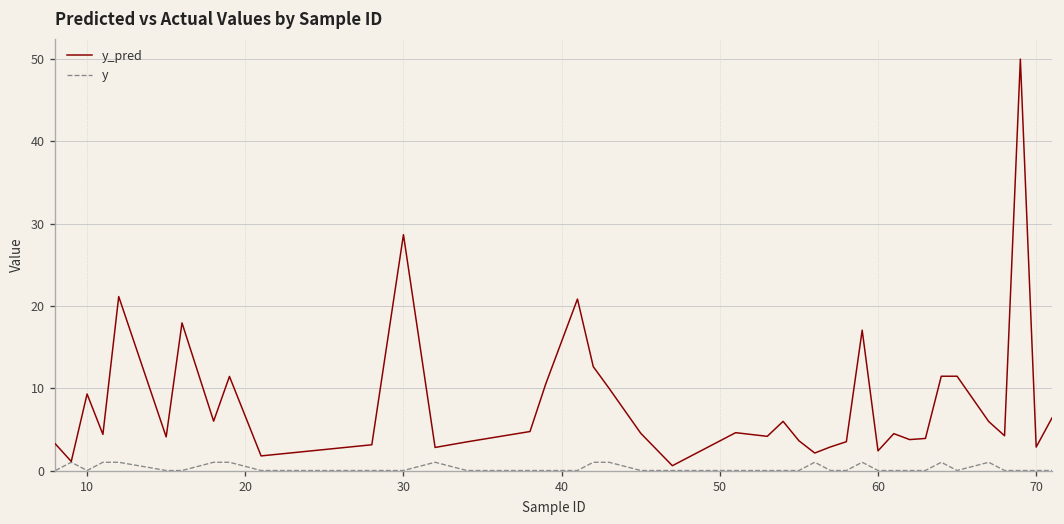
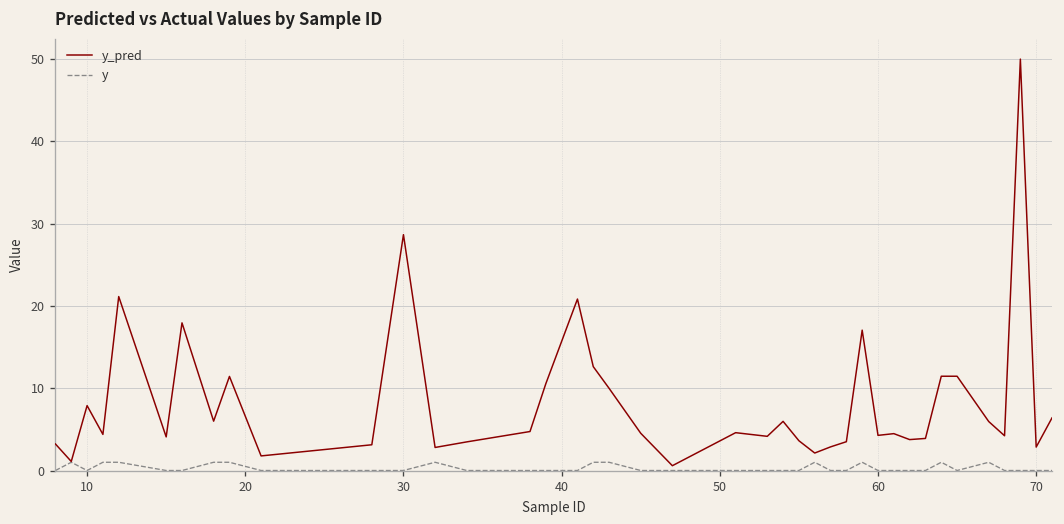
  {
    "y_pred": {
-     "10": 9,
+     "10": 8,
      "30": 29,
-     "60": 2,
+     "60": 4,
      "70": 3
    },
    "y": {
      "10": 0,
      "30": 0,
      "60": 0,
      "70": 0
    }
  }
